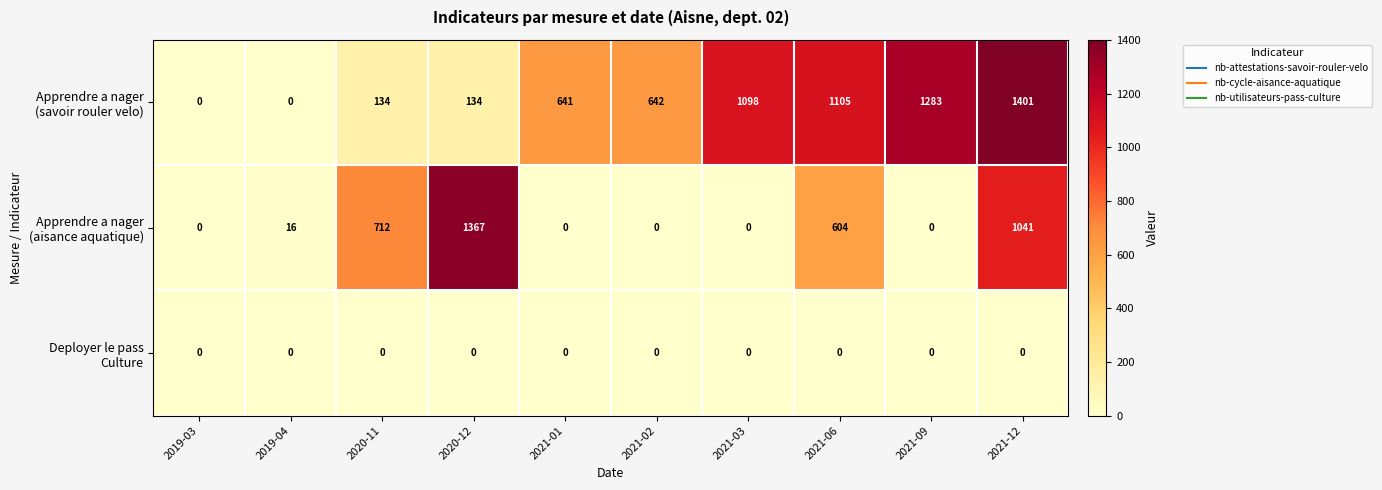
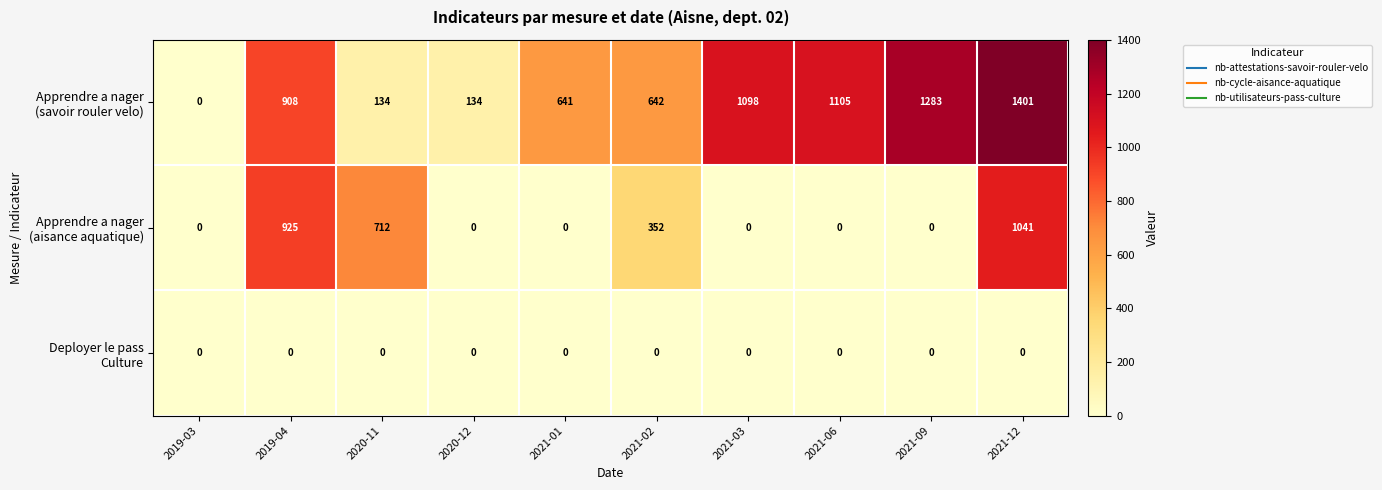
  {
    "Apprendre a nager (savoir rouler velo)": {
      "2019-03": 0,
-     "2019-04": 0,
+     "2019-04": 908,
      "2020-11": 134,
      "2020-12": 134,
      "2021-01": 641,
      "2021-02": 642,
      "2021-03": 1098,
      "2021-06": 1105,
      "2021-09": 1283,
      "2021-12": 1401
    },
    "Apprendre a nager (aisance aquatique)": {
      "2019-03": 0,
-     "2019-04": 16,
+     "2019-04": 925,
      "2020-11": 712,
-     "2020-12": 1367,
+     "2020-12": 0,
      "2021-01": 0,
-     "2021-02": 0,
+     "2021-02": 352,
      "2021-03": 0,
-     "2021-06": 604,
+     "2021-06": 0,
      "2021-09": 0,
      "2021-12": 1041
    },
    "Deployer le pass Culture": {
      "2019-03": 0,
      "2019-04": 0,
      "2020-11": 0,
      "2020-12": 0,
      "2021-01": 0,
      "2021-02": 0,
      "2021-03": 0,
      "2021-06": 0,
      "2021-09": 0,
      "2021-12": 0
    }
  }
